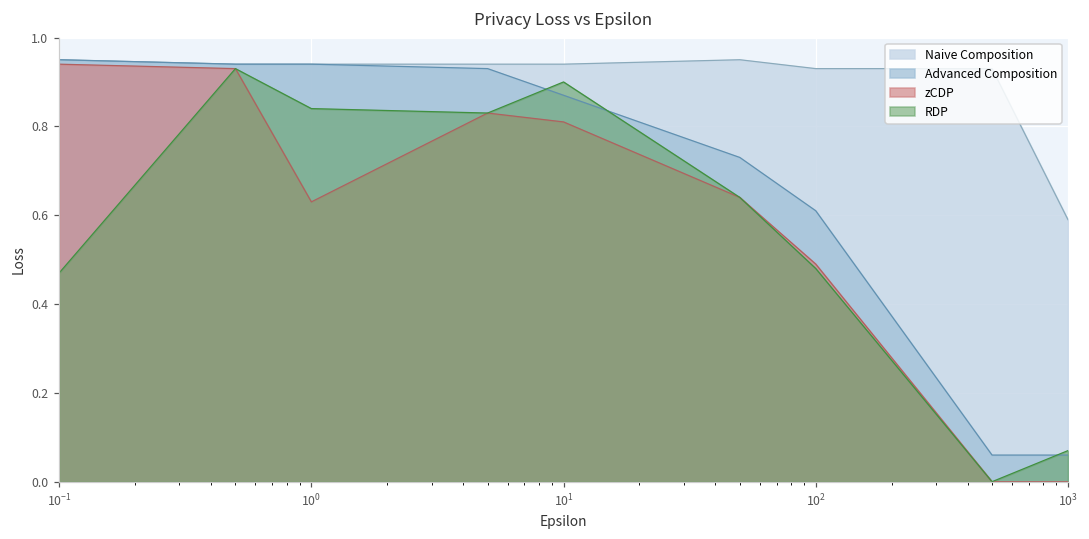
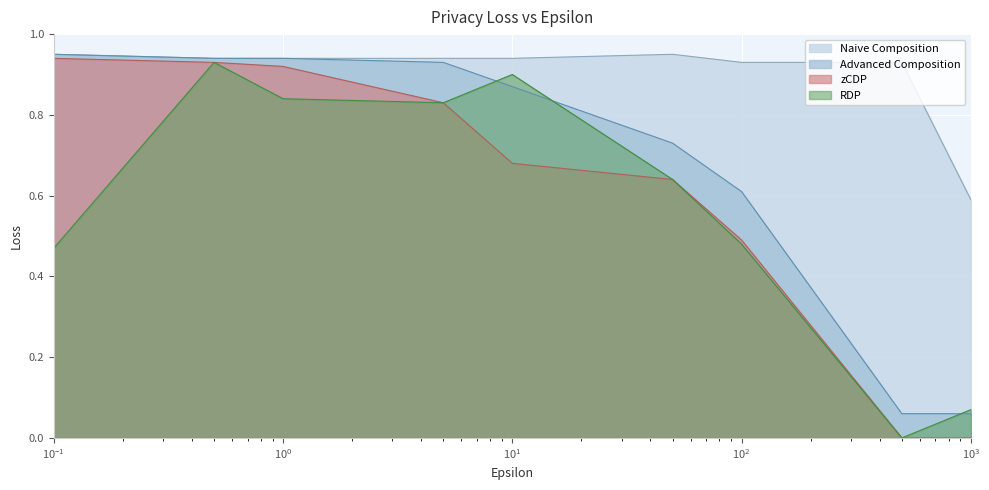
  {
    "zCDP": {
      "10^-1": 0.94,
-     "10^0": 0.63,
-     "10^1": 0.81,
+     "10^0": 0.92,
+     "10^1": 0.68,
      "10^2": 0.49,
      "10^3": 0.00
    },
    "RDP": {
      "10^-1": 0.47,
      "10^0": 0.84,
      "10^1": 0.90,
      "10^2": 0.48,
      "10^3": 0.07
    }
  }
